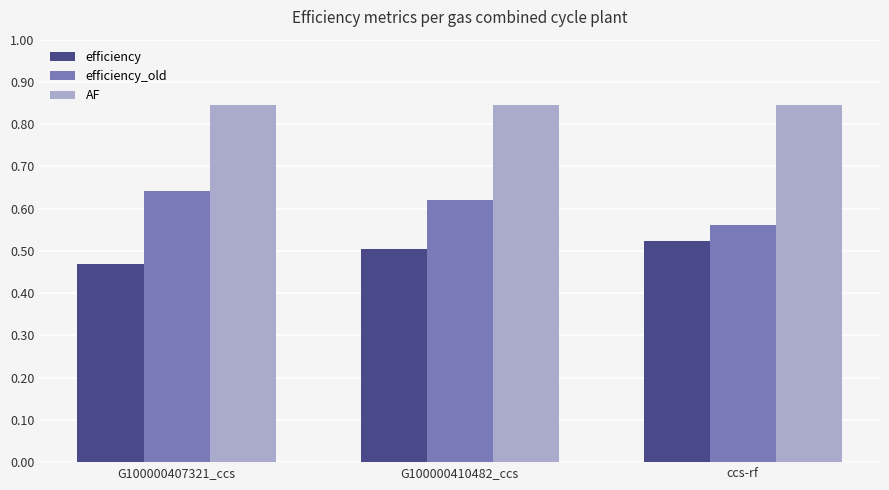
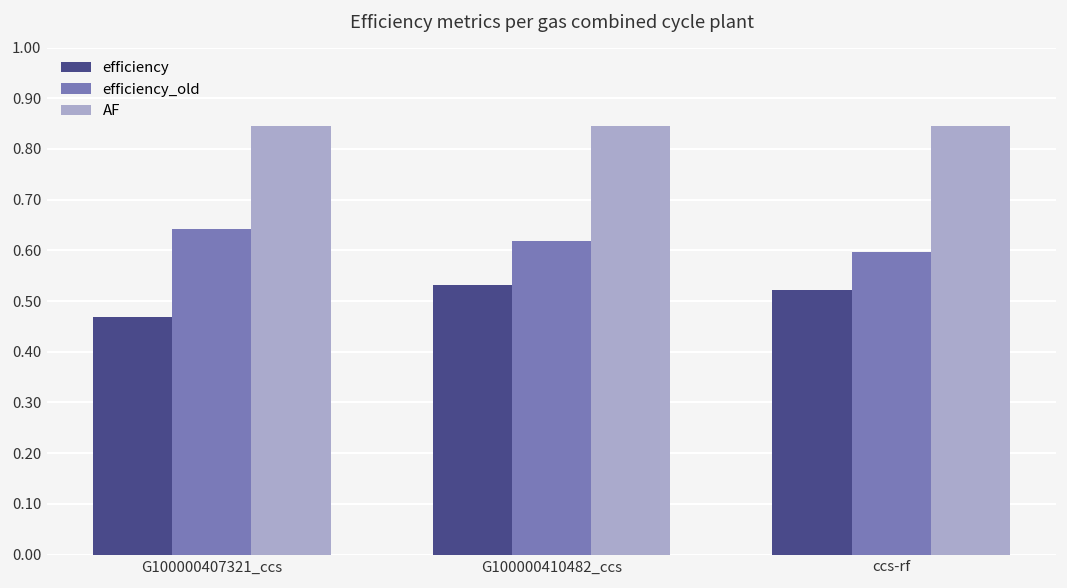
  {
    "efficiency": {
      "G100000407321_ccs": 0.47,
-     "G100000410482_ccs": 0.50,
+     "G100000410482_ccs": 0.53,
      "ccs-rf": 0.52
    },
    "efficiency_old": {
      "G100000407321_ccs": 0.64,
      "G100000410482_ccs": 0.62,
-     "ccs-rf": 0.56
+     "ccs-rf": 0.60
    },
    "AF": {
      "G100000407321_ccs": 0.84,
      "G100000410482_ccs": 0.84,
      "ccs-rf": 0.84
    }
  }
